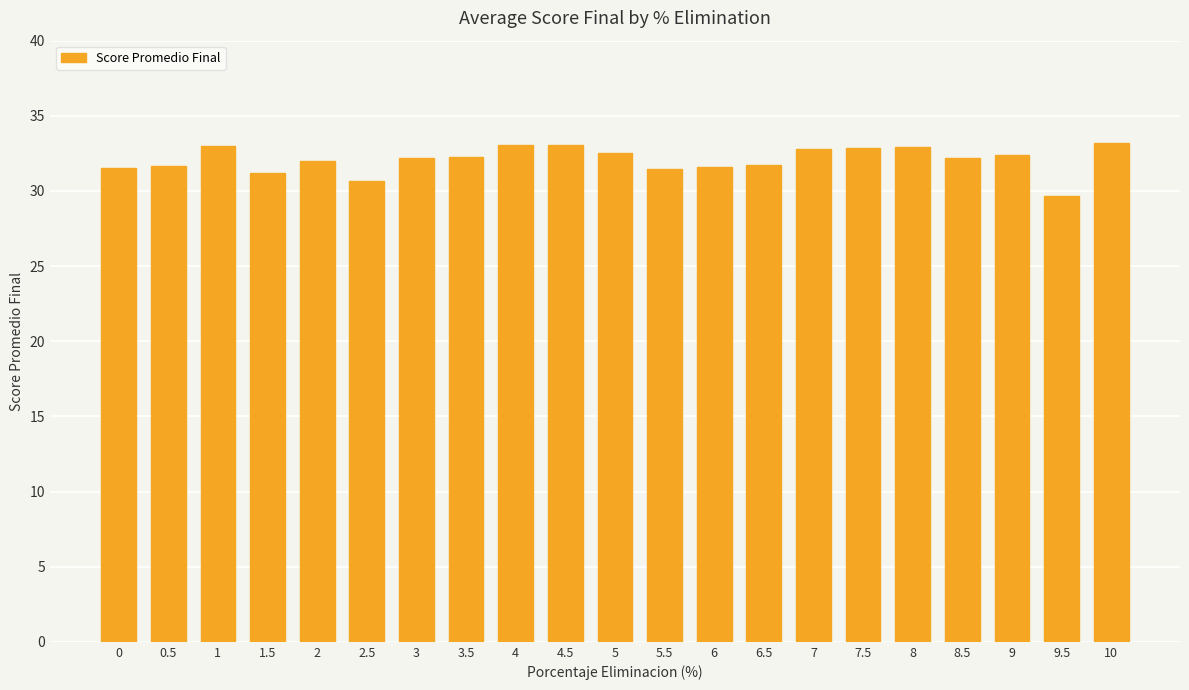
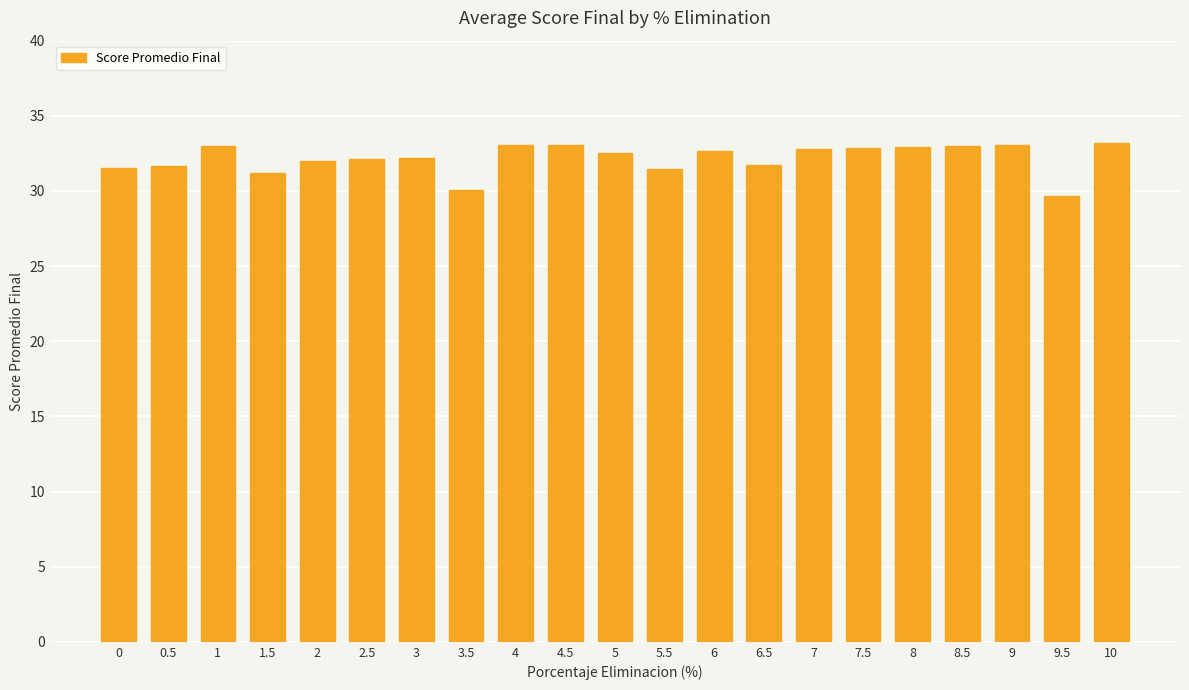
  {
    "0": 31.5,
    "0.5": 31.7,
    "1": 33.0,
    "1.5": 31.2,
    "2": 32.0,
-   "2.5": 30.7,
+   "2.5": 32.1,
    "3": 32.2,
-   "3.5": 32.3,
+   "3.5": 30.1,
    "4": 33.0,
    "4.5": 33.1,
    "5": 32.5,
    "5.5": 31.5,
-   "6": 31.6,
+   "6": 32.7,
    "6.5": 31.7,
    "7": 32.8,
    "7.5": 32.9,
    "8": 32.9,
-   "8.5": 32.2,
-   "9": 32.4,
+   "8.5": 33.0,
+   "9": 33.1,
    "9.5": 29.6,
    "10": 33.2
  }
